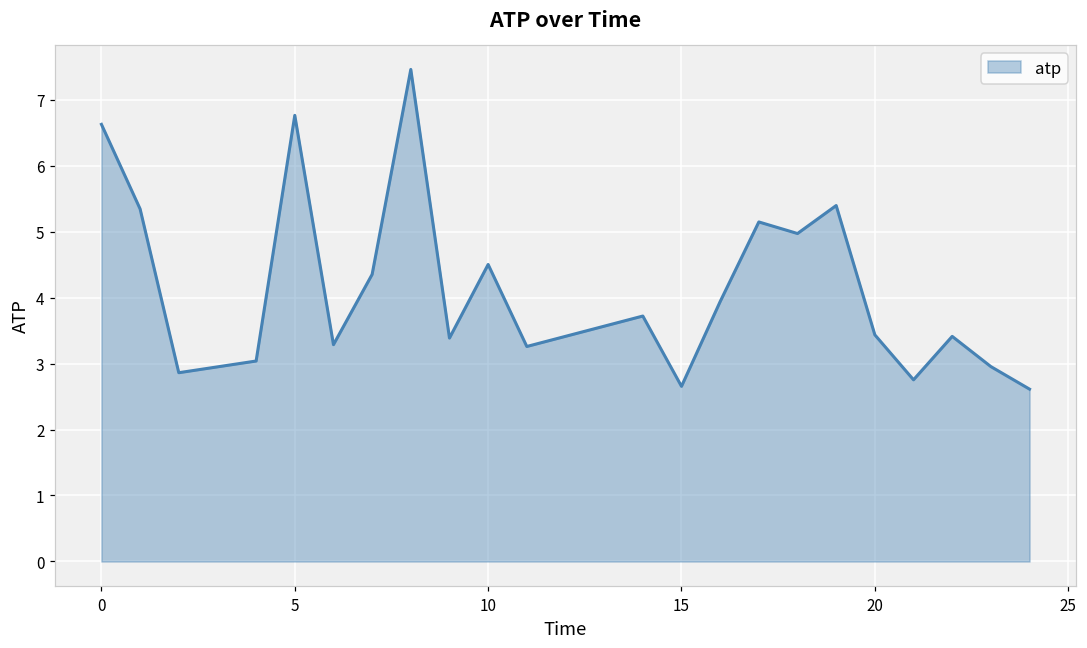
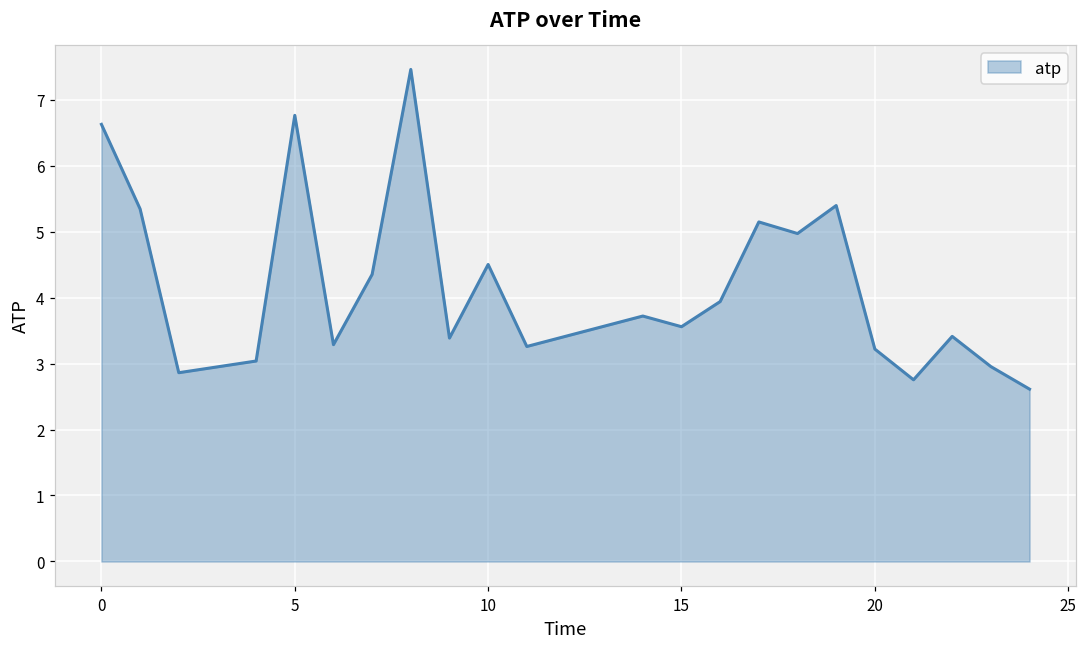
  {
    "0": 6.6,
    "5": 6.8,
    "10": 4.5,
-   "15": 2.7,
-   "20": 3.4
+   "15": 3.6,
+   "20": 3.2
  }
